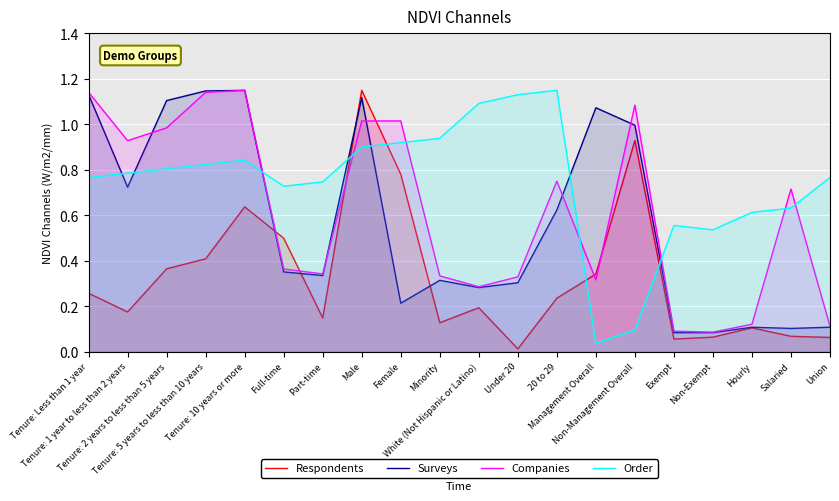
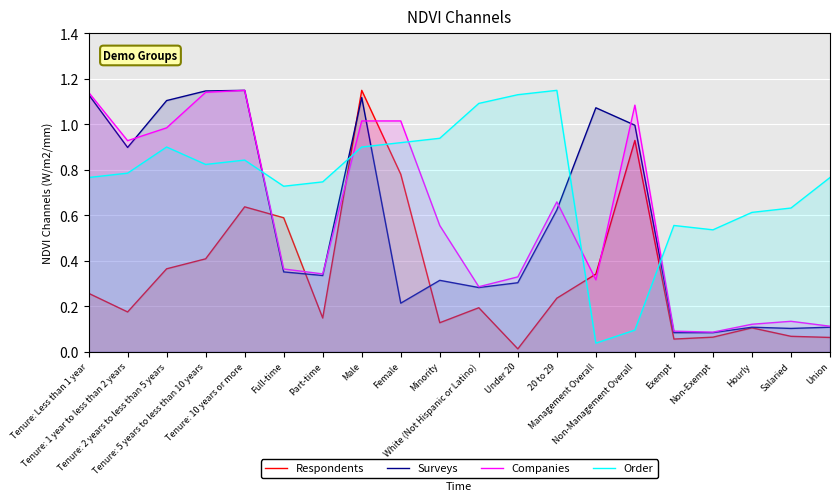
  {
    "Respondents": {
      "Tenure: Less than 1 year": 0.26,
      "Tenure: 1 year to less than 2 years": 0.18,
      "Tenure: 2 years to less than 5 years": 0.37,
      "Tenure: 5 years to less than 10 years": 0.41,
      "Tenure: 10 years or more": 0.64,
-     "Full-time": 0.50,
+     "Full-time": 0.59,
      "Part-time": 0.15,
      "Male": 1.15,
      "Female": 0.78,
      "Minority": 0.13,
      "White (Not Hispanic or Latino)": 0.19,
      "Under 20": 0.01,
      "20 to 29": 0.24,
      "Management Overall": 0.34,
      "Non-Management Overall": 0.93,
      "Exempt": 0.06,
      "Non-Exempt": 0.06,
      "Salaried": 0.07,
      "Union": 0.06
    },
    "Surveys": {
-     "Tenure: 1 year to less than 2 years": 0.72,
+     "Tenure: 1 year to less than 2 years": 0.90,
      "Tenure: 2 years to less than 5 years": 1.11,
      "Full-time": 0.35,
      "Male": 1.12,
      "Female": 0.21,
      "Minority": 0.31,
      "Under 20": 0.30,
      "20 to 29": 0.62,
      "Management Overall": 1.07,
      "Non-Management Overall": 1.00,
      "Salaried": 0.10
    },
    "Companies": {
      "Tenure: 1 year to less than 2 years": 0.93,
      "Tenure: 2 years to less than 5 years": 0.99,
      "Full-time": 0.36,
      "Male": 1.02,
      "Female": 1.02,
-     "Minority": 0.33,
+     "Minority": 0.56,
      "Under 20": 0.33,
-     "20 to 29": 0.75,
+     "20 to 29": 0.66,
      "Management Overall": 0.32,
      "Non-Management Overall": 1.08,
      "Hourly": 0.12,
-     "Salaried": 0.72
+     "Salaried": 0.13
    },
    "Order": {
      "Tenure: Less than 1 year": 0.77,
      "Tenure: 1 year to less than 2 years": 0.79,
-     "Tenure: 2 years to less than 5 years": 0.80,
+     "Tenure: 2 years to less than 5 years": 0.90,
      "Tenure: 5 years to less than 10 years": 0.82,
      "Tenure: 10 years or more": 0.84,
      "Full-time": 0.73,
      "Part-time": 0.75,
      "Male": 0.90,
      "Female": 0.92,
      "Minority": 0.94,
      "White (Not Hispanic or Latino)": 1.09,
      "Under 20": 1.13,
      "20 to 29": 1.15,
      "Management Overall": 0.04,
      "Non-Management Overall": 0.10,
      "Exempt": 0.56,
      "Non-Exempt": 0.54,
      "Hourly": 0.61,
      "Salaried": 0.63,
      "Union": 0.77
    }
  }
